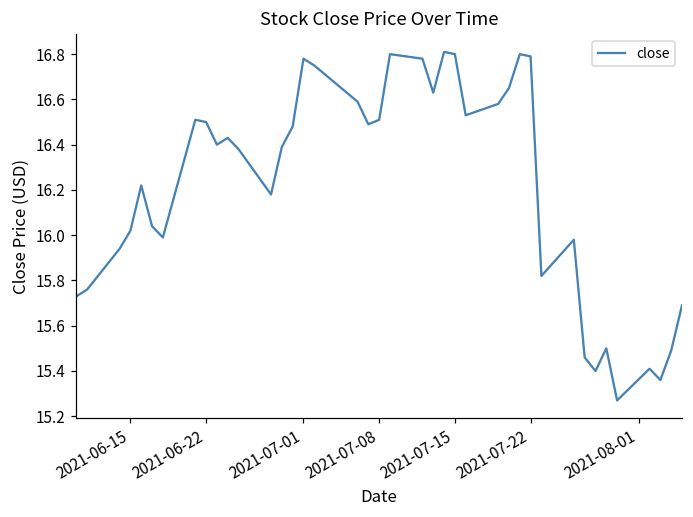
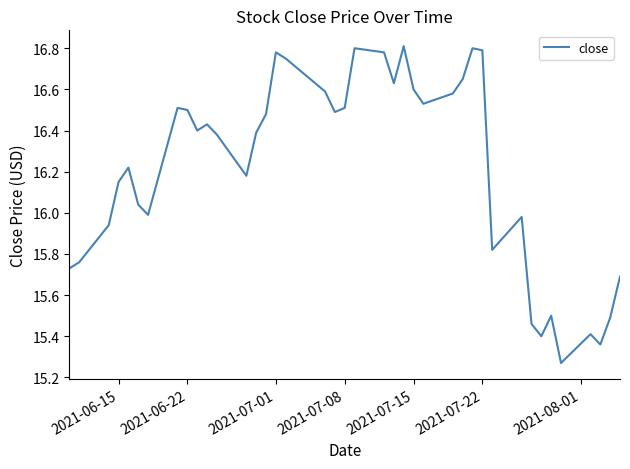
  {
-   "2021-06-15": 16.02,
+   "2021-06-15": 16.15,
    "2021-06-22": 16.50,
    "2021-07-01": 16.78,
    "2021-07-08": 16.51,
-   "2021-07-15": 16.8,
+   "2021-07-15": 16.6,
    "2021-07-22": 16.79
  }
